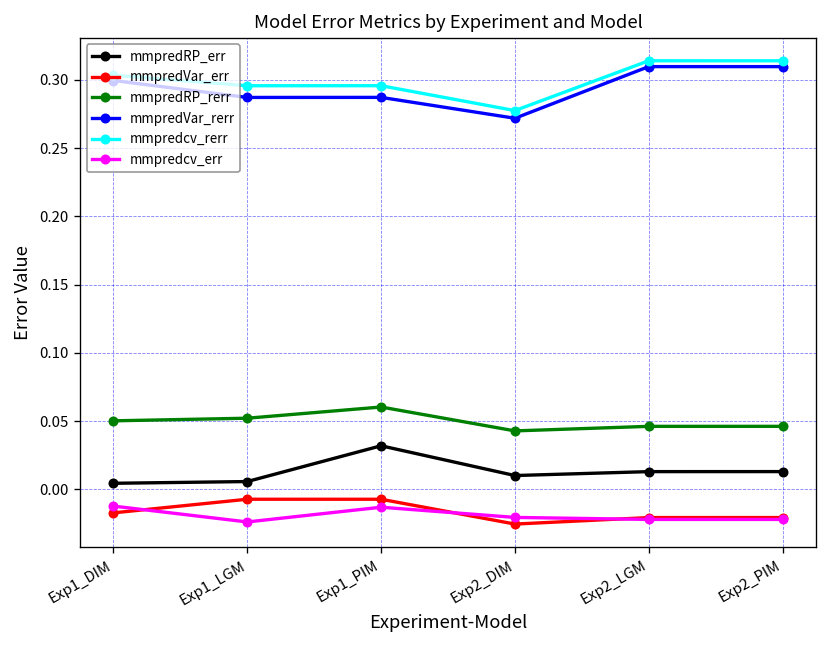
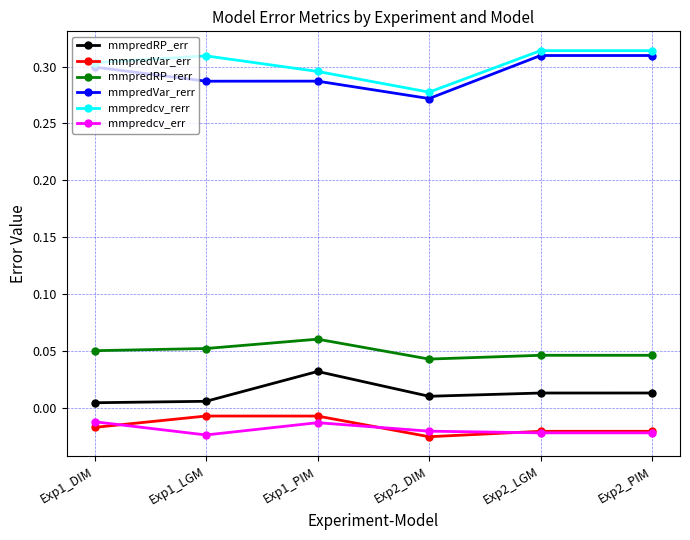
  {
    "mmpredRP_err": {
      "Exp1_DIM": 0.004,
      "Exp1_LGM": 0.006,
      "Exp1_PIM": 0.032,
      "Exp2_DIM": 0.010,
      "Exp2_LGM": 0.013,
      "Exp2_PIM": 0.013
    },
    "mmpredVar_err": {
      "Exp1_DIM": -0.017,
      "Exp1_LGM": -0.007,
      "Exp1_PIM": -0.007,
      "Exp2_DIM": -0.026
    },
    "mmpredRP_rerr": {
      "Exp1_DIM": 0.050,
      "Exp1_LGM": 0.052,
      "Exp1_PIM": 0.060,
      "Exp2_DIM": 0.043,
      "Exp2_LGM": 0.046,
      "Exp2_PIM": 0.046
    },
    "mmpredVar_rerr": {
      "Exp1_LGM": 0.287,
      "Exp1_PIM": 0.287,
      "Exp2_DIM": 0.272,
      "Exp2_LGM": 0.310,
      "Exp2_PIM": 0.310
    },
    "mmpredcv_rerr": {
-     "Exp1_LGM": 0.296,
+     "Exp1_LGM": 0.309,
      "Exp1_PIM": 0.296,
      "Exp2_DIM": 0.278,
      "Exp2_LGM": 0.314,
      "Exp2_PIM": 0.314
    },
    "mmpredcv_err": {
      "Exp1_DIM": -0.012,
      "Exp1_LGM": -0.024,
      "Exp1_PIM": -0.013,
      "Exp2_DIM": -0.021
    }
  }
